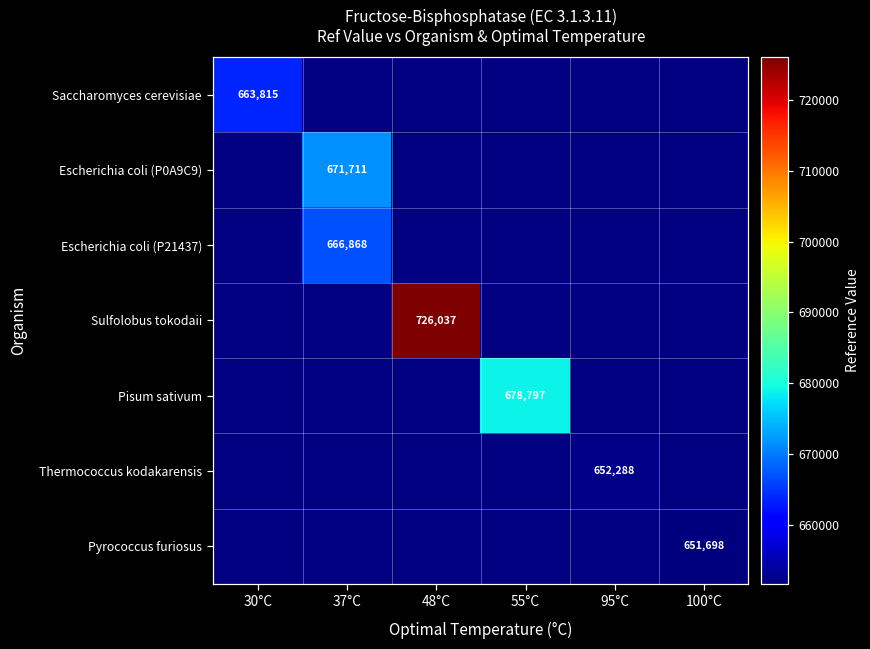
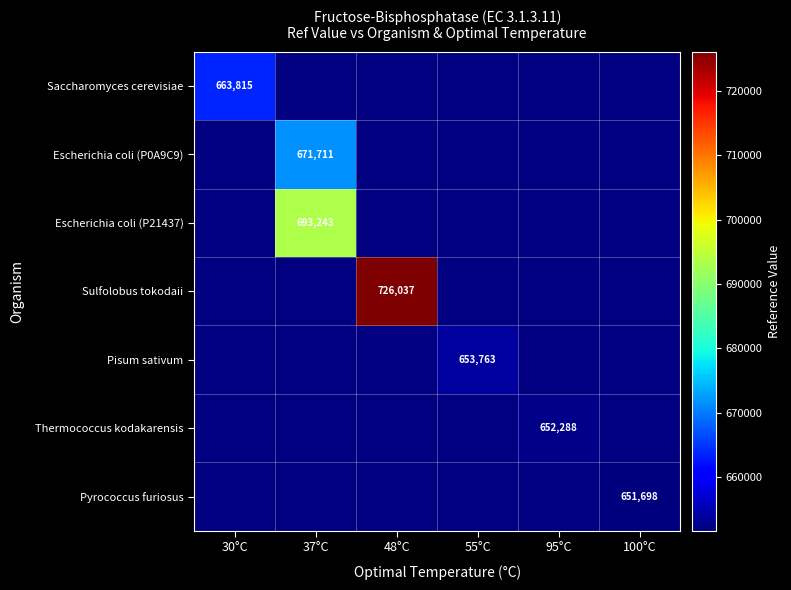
  {
    "Saccharomyces cerevisiae": {
      "30°C": "663,815"
    },
    "Escherichia coli (P0A9C9)": {
      "37°C": "671,711"
    },
    "Escherichia coli (P21437)": {
-     "37°C": "666,868"
+     "37°C": "693,243"
    },
    "Sulfolobus tokodaii": {
      "48°C": "726,037"
    },
    "Pisum sativum": {
-     "55°C": "678,797"
+     "55°C": "653,763"
    },
    "Thermococcus kodakarensis": {
      "95°C": "652,288"
    },
    "Pyrococcus furiosus": {
      "100°C": "651,698"
    }
  }
